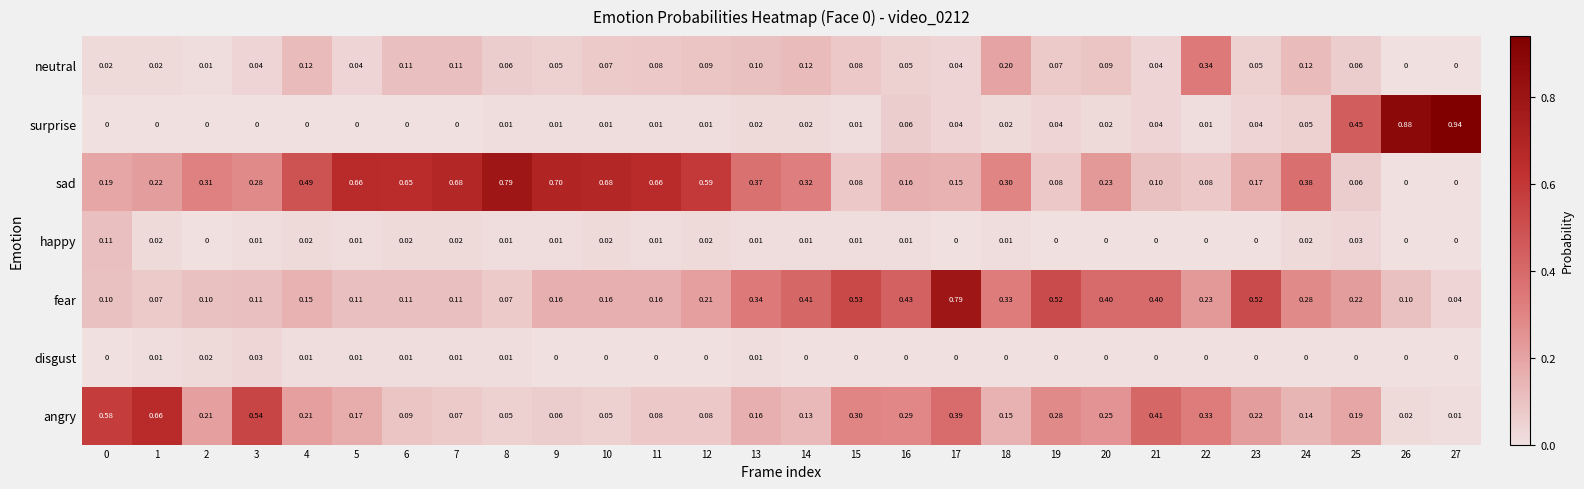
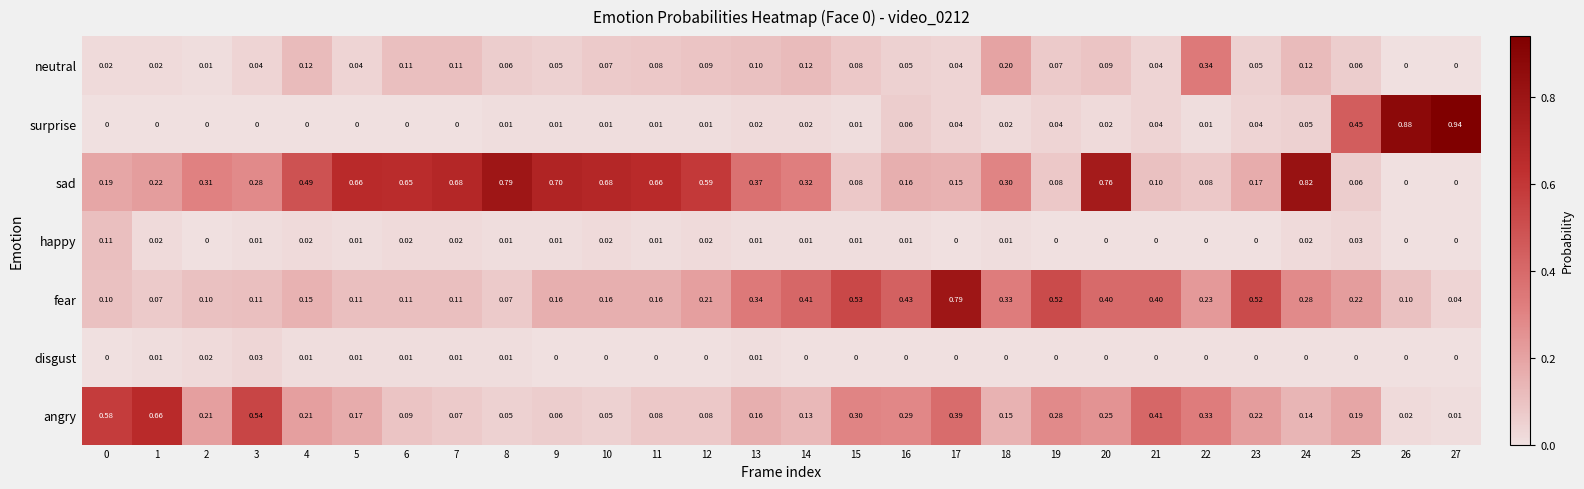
  {
    "neutral": {
      "0": 0.02,
      "1": 0.02,
      "2": 0.01,
      "3": 0.04,
      "4": 0.12,
      "5": 0.04,
      "6": 0.11,
      "7": 0.11,
      "8": 0.06,
      "9": 0.05,
      "10": 0.07,
      "11": 0.08,
      "12": 0.09,
      "13": 0.10,
      "14": 0.12,
      "15": 0.08,
      "16": 0.05,
      "17": 0.04,
      "18": 0.20,
      "19": 0.07,
      "20": 0.09,
      "21": 0.04,
      "22": 0.34,
      "23": 0.05,
      "24": 0.12,
      "25": 0.06,
      "26": 0,
      "27": 0
    },
    "surprise": {
      "0": 0,
      "1": 0,
      "2": 0,
      "3": 0,
      "4": 0,
      "5": 0,
      "6": 0,
      "7": 0,
      "8": 0.01,
      "9": 0.01,
      "10": 0.01,
      "11": 0.01,
      "12": 0.01,
      "13": 0.02,
      "14": 0.02,
      "15": 0.01,
      "16": 0.06,
      "17": 0.04,
      "18": 0.02,
      "19": 0.04,
      "20": 0.02,
      "21": 0.04,
      "22": 0.01,
      "23": 0.04,
      "24": 0.05,
      "25": 0.45,
      "26": 0.88,
      "27": 0.94
    },
    "sad": {
      "0": 0.19,
      "1": 0.22,
      "2": 0.31,
      "3": 0.28,
      "4": 0.49,
      "5": 0.66,
      "6": 0.65,
      "7": 0.68,
      "8": 0.79,
      "9": 0.70,
      "10": 0.68,
      "11": 0.66,
      "12": 0.59,
      "13": 0.37,
      "14": 0.32,
      "15": 0.08,
      "16": 0.16,
      "17": 0.15,
      "18": 0.30,
      "19": 0.08,
-     "20": 0.23,
+     "20": 0.76,
      "21": 0.10,
      "22": 0.08,
      "23": 0.17,
-     "24": 0.38,
+     "24": 0.82,
      "25": 0.06,
      "26": 0,
      "27": 0
    },
    "happy": {
      "0": 0.11,
      "1": 0.02,
      "2": 0,
      "3": 0.01,
      "4": 0.02,
      "5": 0.01,
      "6": 0.02,
      "7": 0.02,
      "8": 0.01,
      "9": 0.01,
      "10": 0.02,
      "11": 0.01,
      "12": 0.02,
      "13": 0.01,
      "14": 0.01,
      "15": 0.01,
      "16": 0.01,
      "17": 0,
      "18": 0.01,
      "19": 0,
      "20": 0,
      "21": 0,
      "22": 0,
      "23": 0,
      "24": 0.02,
      "25": 0.03,
      "26": 0,
      "27": 0
    },
    "fear": {
      "0": 0.10,
      "1": 0.07,
      "2": 0.10,
      "3": 0.11,
      "4": 0.15,
      "5": 0.11,
      "6": 0.11,
      "7": 0.11,
      "8": 0.07,
      "9": 0.16,
      "10": 0.16,
      "11": 0.16,
      "12": 0.21,
      "13": 0.34,
      "14": 0.41,
      "15": 0.53,
      "16": 0.43,
      "17": 0.79,
      "18": 0.33,
      "19": 0.52,
      "20": 0.40,
      "21": 0.40,
      "22": 0.23,
      "23": 0.52,
      "24": 0.28,
      "25": 0.22,
      "26": 0.10,
      "27": 0.04
    },
    "disgust": {
      "0": 0,
      "1": 0.01,
      "2": 0.02,
      "3": 0.03,
      "4": 0.01,
      "5": 0.01,
      "6": 0.01,
      "7": 0.01,
      "8": 0.01,
      "9": 0,
      "10": 0,
      "11": 0,
      "12": 0,
      "13": 0.01,
      "14": 0,
      "15": 0,
      "16": 0,
      "17": 0,
      "18": 0,
      "19": 0,
      "20": 0,
      "21": 0,
      "22": 0,
      "23": 0,
      "24": 0,
      "25": 0,
      "26": 0,
      "27": 0
    },
    "angry": {
      "0": 0.58,
      "1": 0.66,
      "2": 0.21,
      "3": 0.54,
      "4": 0.21,
      "5": 0.17,
      "6": 0.09,
      "7": 0.07,
      "8": 0.05,
      "9": 0.06,
      "10": 0.05,
      "11": 0.08,
      "12": 0.08,
      "13": 0.16,
      "14": 0.13,
      "15": 0.30,
      "16": 0.29,
      "17": 0.39,
      "18": 0.15,
      "19": 0.28,
      "20": 0.25,
      "21": 0.41,
      "22": 0.33,
      "23": 0.22,
      "24": 0.14,
      "25": 0.19,
      "26": 0.02,
      "27": 0.01
    }
  }
